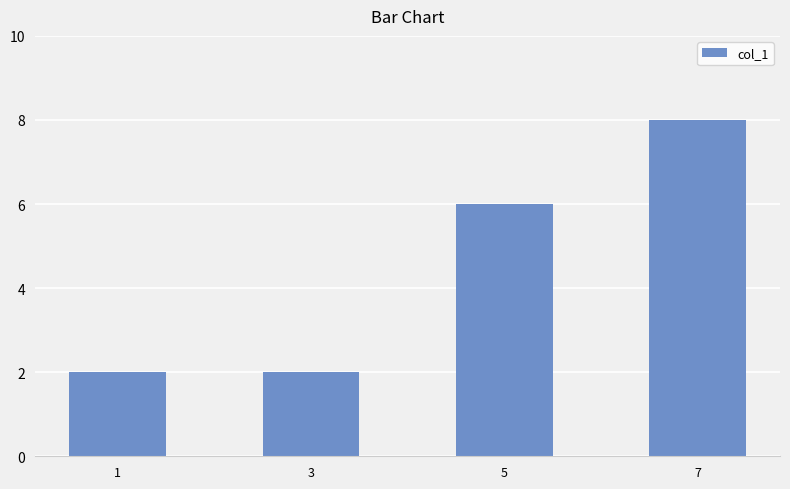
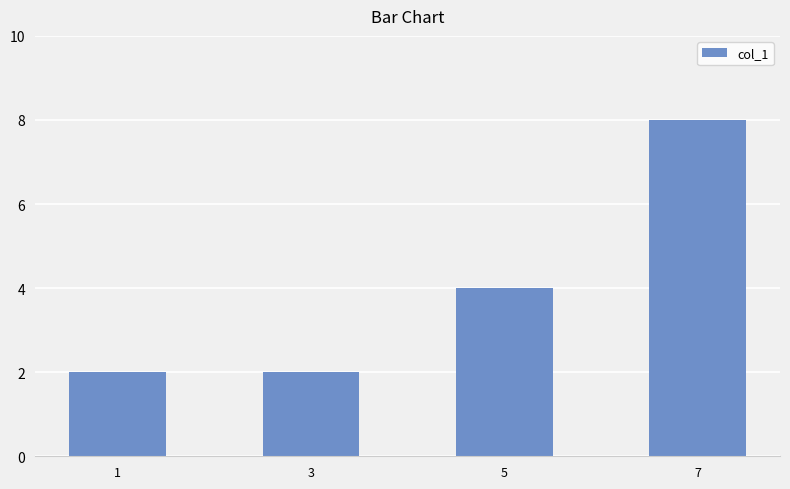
  {
    "1": 2,
    "3": 2,
-   "5": 6,
+   "5": 4,
    "7": 8
  }
